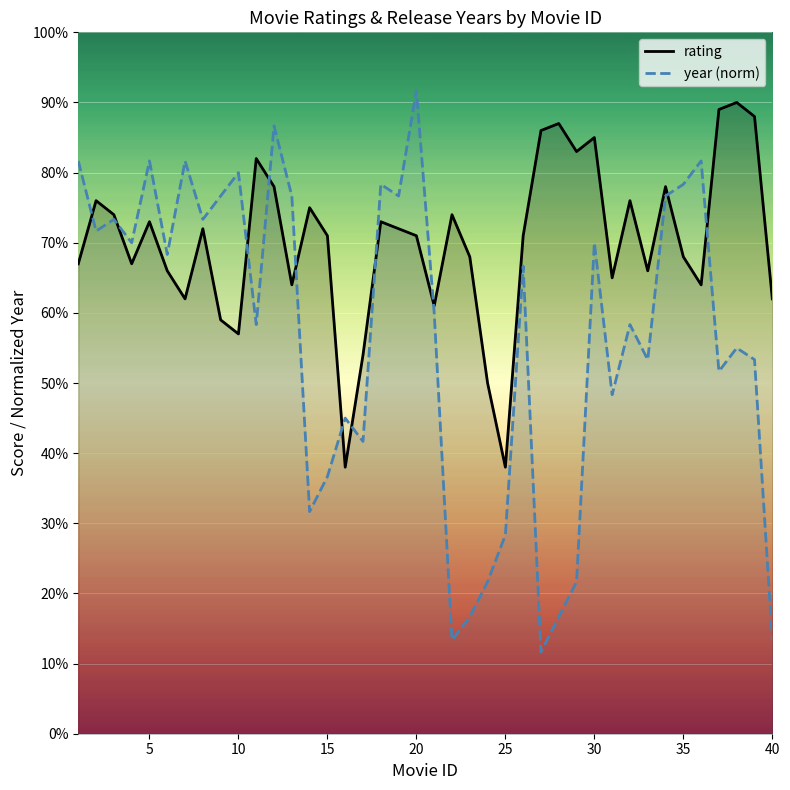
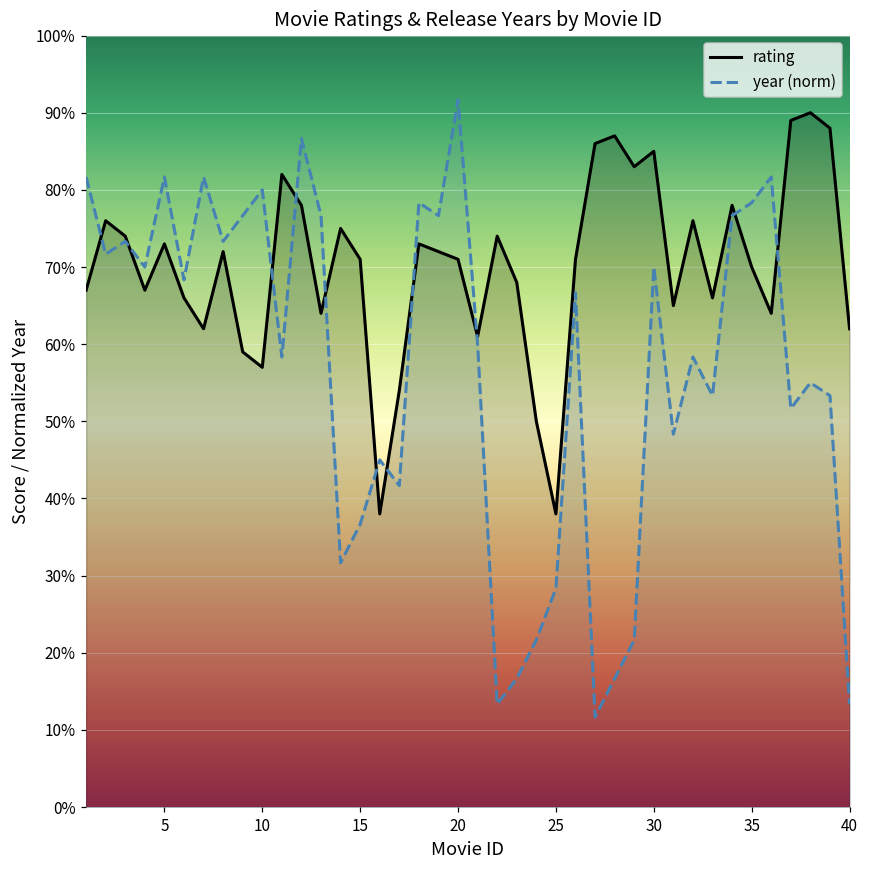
  {
    "rating": {
      "5": "73%",
      "10": "57%",
      "15": "71%",
      "20": "71%",
      "25": "38%",
      "30": "85%",
-     "35": "68%",
+     "35": "70%",
      "40": "62%"
    },
    "year (norm)": {
      "5": "82%",
      "10": "80%",
      "15": "37%",
      "20": "92%",
      "25": "28%",
      "30": "70%",
      "35": "78%",
      "40": "13%"
    }
  }
